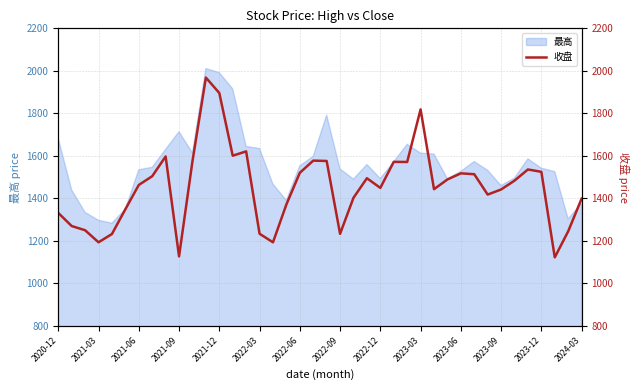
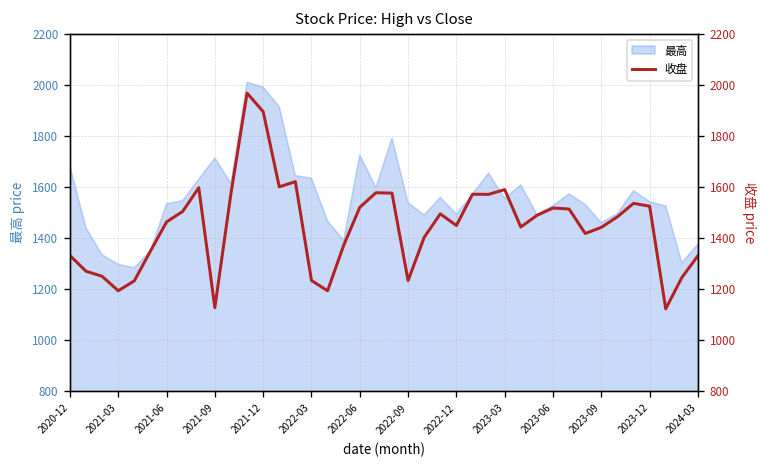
  {
    "最高": {
      "2020-12": 1680,
      "2021-03": 1300,
      "2021-06": 1530,
      "2021-09": 1710,
      "2021-12": 1990,
      "2022-03": 1630,
-     "2022-06": 1550,
+     "2022-06": 1730,
      "2022-09": 1540,
      "2022-12": 1490,
-     "2023-03": 1610,
+     "2023-03": 1560,
      "2023-06": 1530,
      "2023-09": 1460,
      "2023-12": 1540,
      "2024-03": 1380
    },
    "收盘": {
      "2020-12": 1330,
      "2021-03": 1190,
      "2021-06": 1460,
      "2021-09": 1130,
      "2021-12": 1900,
      "2022-03": 1230,
      "2022-06": 1520,
      "2022-09": 1230,
      "2022-12": 1450,
-     "2023-03": 1820,
+     "2023-03": 1590,
      "2023-06": 1520,
      "2023-09": 1440,
      "2023-12": 1520,
-     "2024-03": 1400
+     "2024-03": 1330
    }
  }
